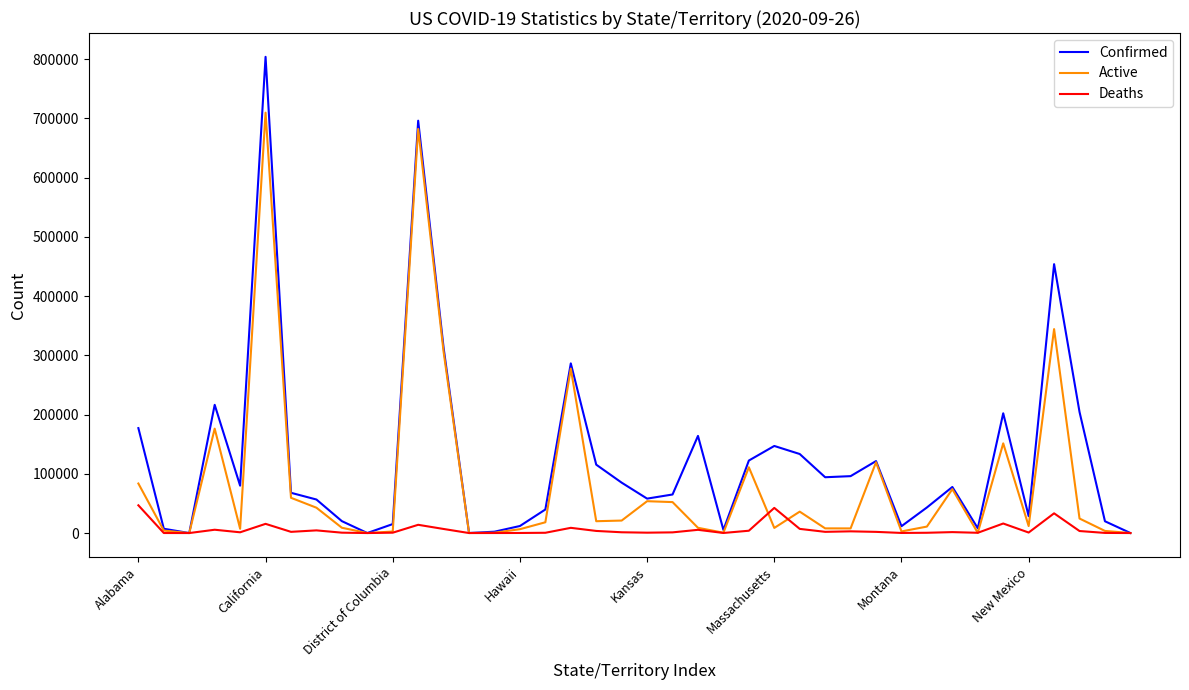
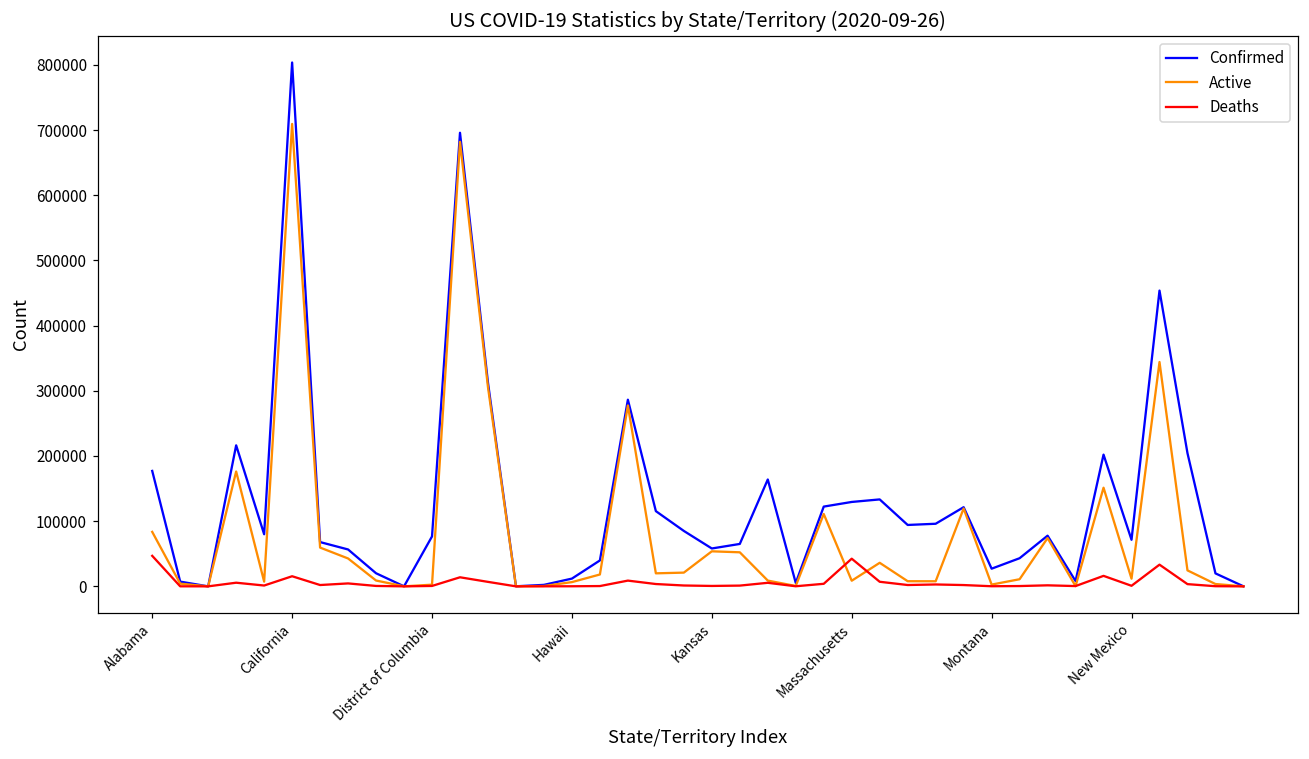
  {
    "Confirmed": {
      "Alabama": 180000,
      "California": 800000,
-     "District of Columbia": 20000,
+     "District of Columbia": 80000,
      "Hawaii": 10000,
      "Kansas": 60000,
-     "Massachusetts": 150000,
-     "Montana": 10000,
-     "New Mexico": 30000
+     "Massachusetts": 130000,
+     "Montana": 30000,
+     "New Mexico": 70000
    },
    "Active": {
      "Alabama": 80000,
      "California": 710000,
      "Hawaii": 10000,
      "Kansas": 50000,
      "Massachusetts": 10000,
      "New Mexico": 10000
    },
    "Deaths": {
      "Alabama": 50000,
      "California": 20000,
      "Hawaii": 0,
      "Kansas": 0,
      "Massachusetts": 40000,
      "New Mexico": 0
    }
  }
